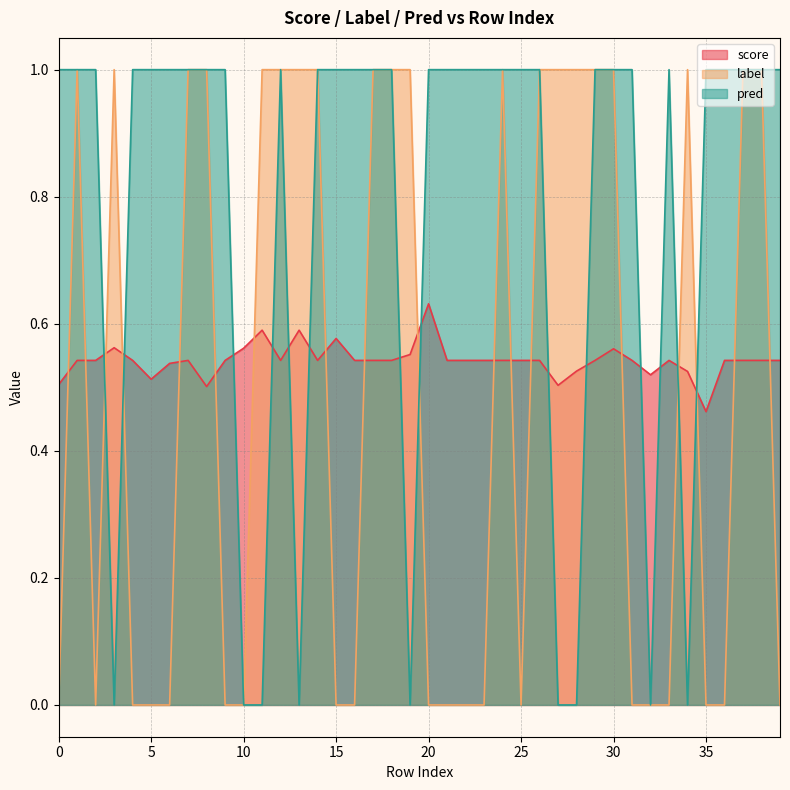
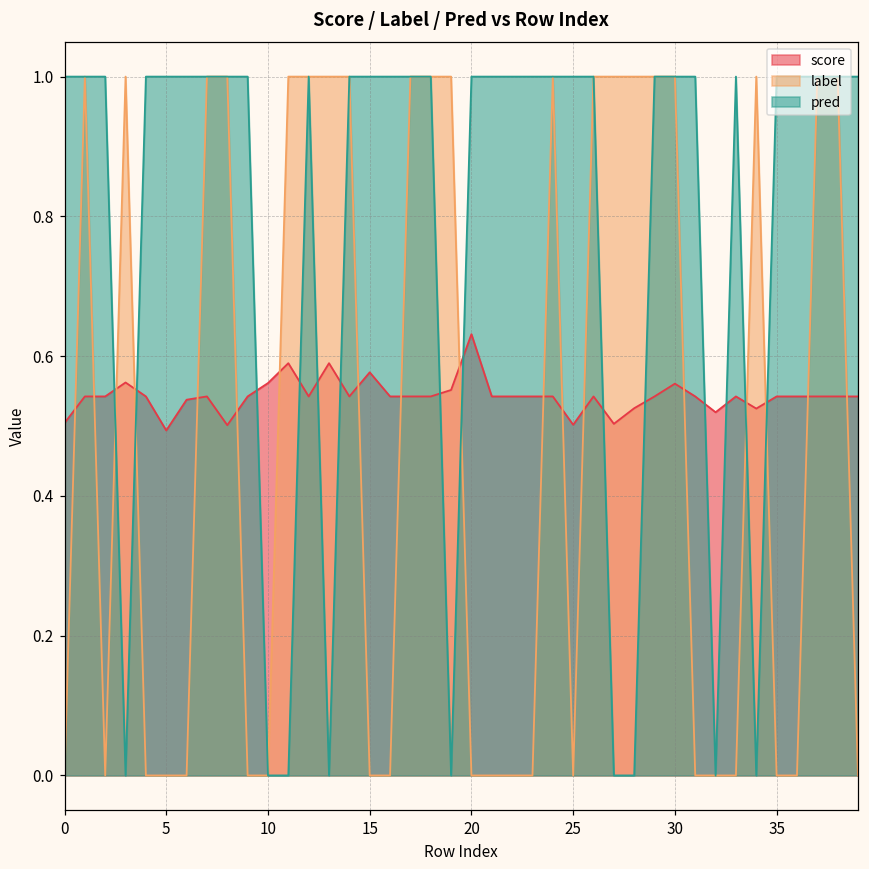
  {
    "score": {
      "0": 0.50,
-     "5": 0.51,
+     "5": 0.49,
      "10": 0.56,
      "15": 0.58,
      "20": 0.63,
-     "25": 0.54,
+     "25": 0.50,
      "30": 0.56,
-     "35": 0.46
+     "35": 0.54
    },
    "label": {
      "0": 0.00,
      "5": 0.00,
      "15": 0.00,
      "20": 0.00,
      "25": 0.00,
      "35": 0.00
    },
    "pred": {
      "0": 1.00,
      "5": 1.00,
      "15": 1.00,
      "20": 1.00,
      "25": 1.00
    }
  }
